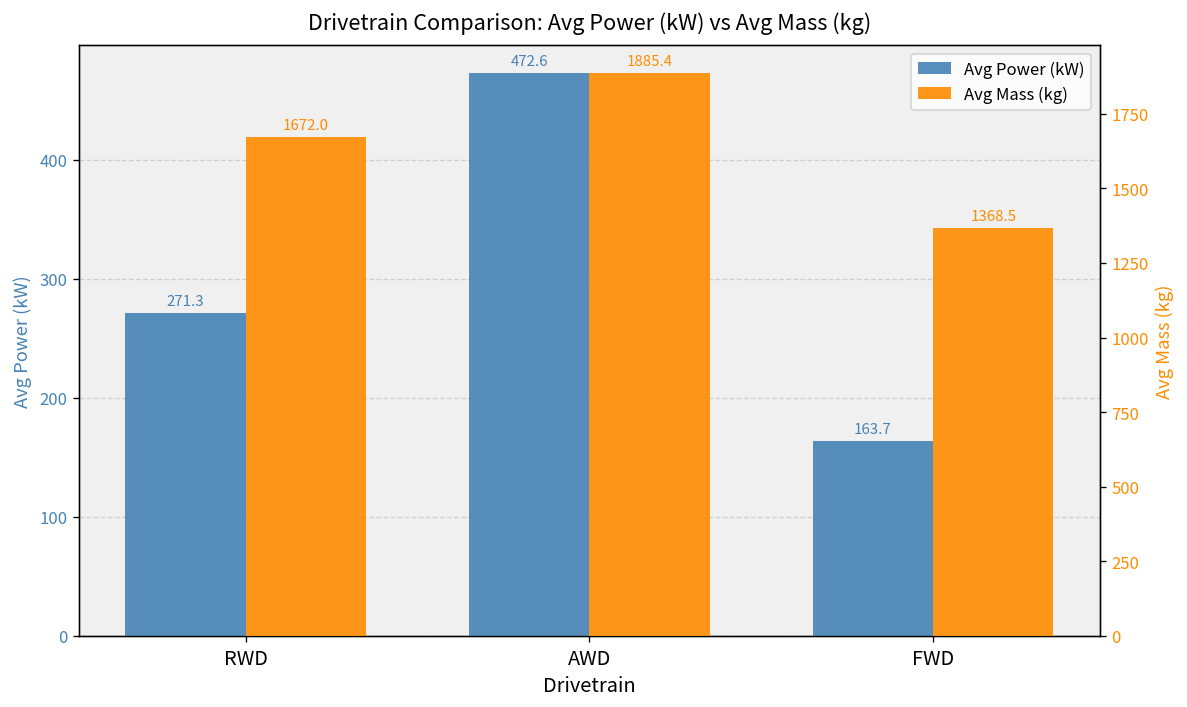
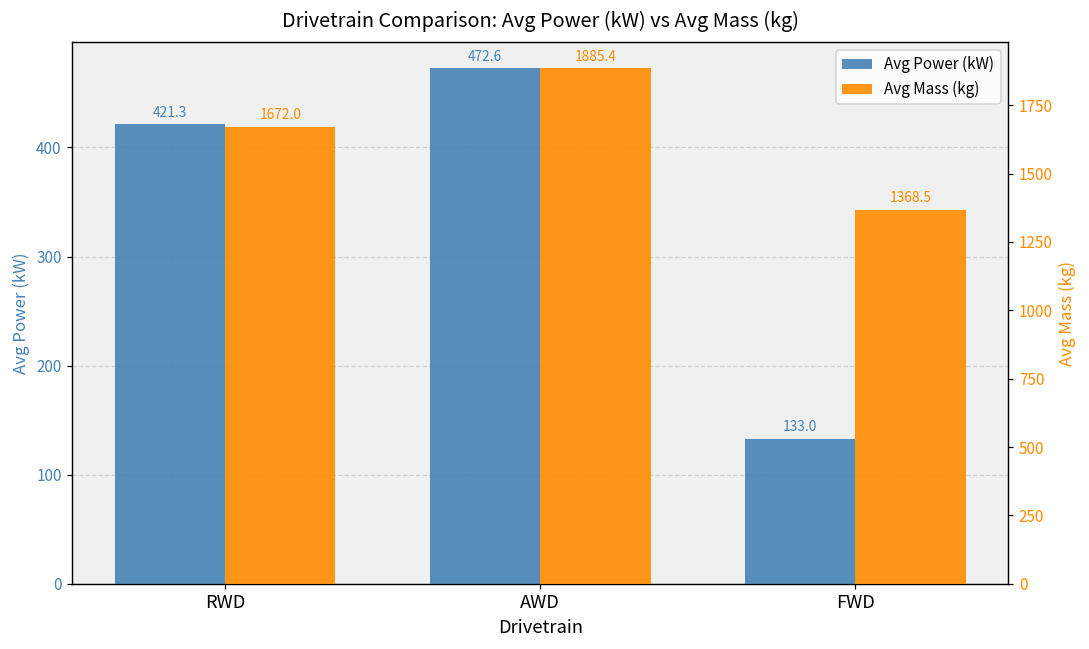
  {
    "Avg Power (kW)": {
-     "RWD": 271.3,
+     "RWD": 421.3,
      "AWD": 472.6,
-     "FWD": 163.7
+     "FWD": 133.0
    },
    "Avg Mass (kg)": {
      "RWD": 1672.0,
      "AWD": 1885.4,
      "FWD": 1368.5
    }
  }
